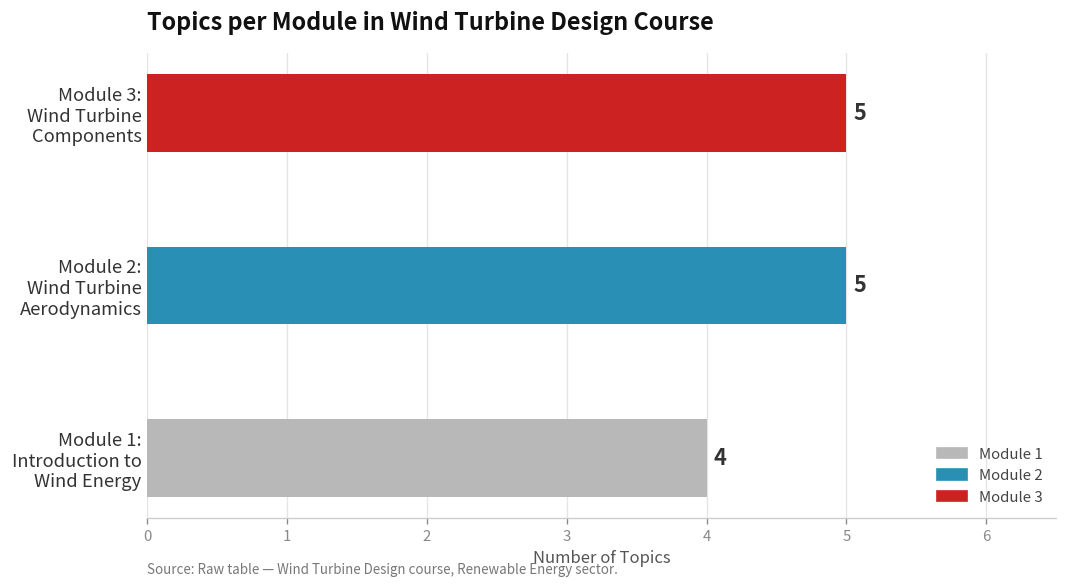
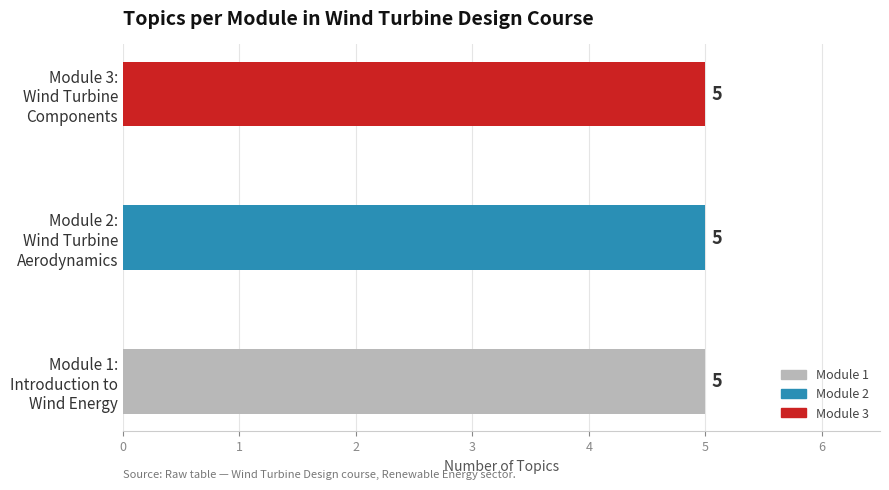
  {
    "Module 3: Wind Turbine Components": 5,
    "Module 2: Wind Turbine Aerodynamics": 5,
-   "Module 1: Introduction to Wind Energy": 4
+   "Module 1: Introduction to Wind Energy": 5
  }
